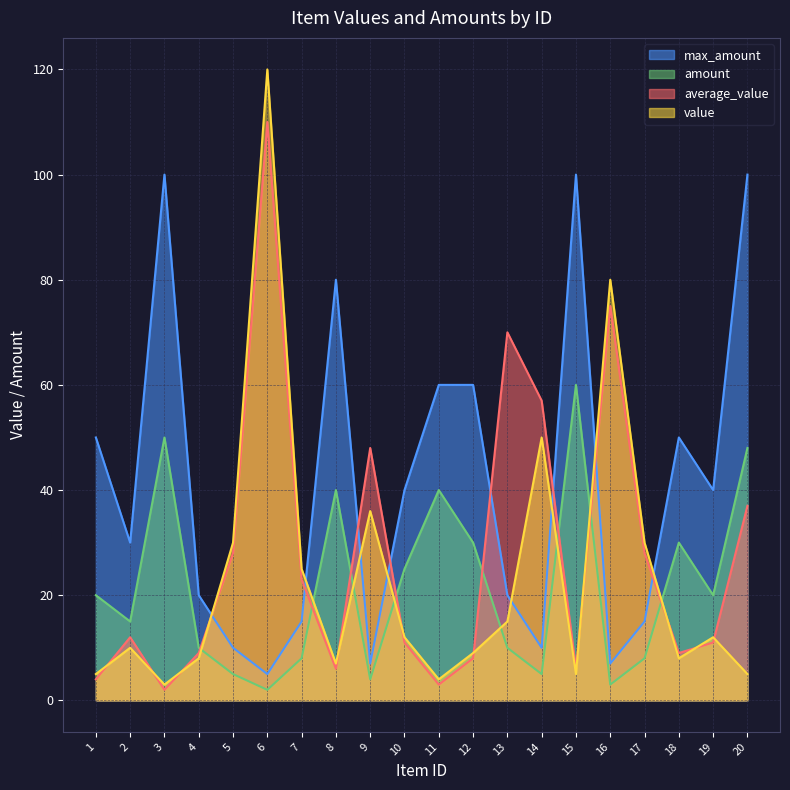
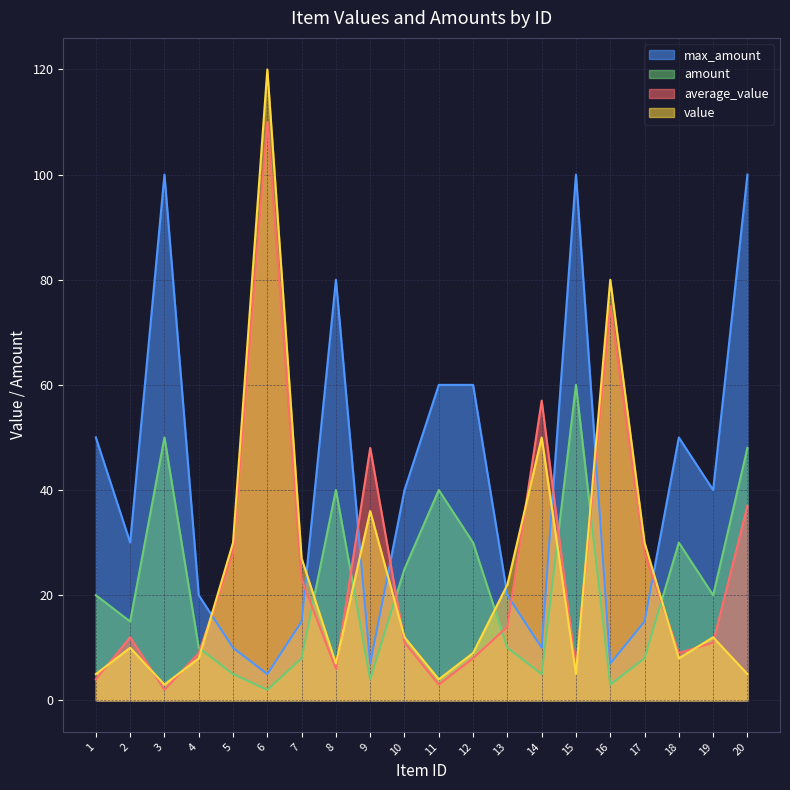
  {
    "max_amount": {
      "1": 50,
      "2": 30,
      "3": 100,
      "4": 20,
      "5": 10,
      "6": 5,
      "7": 15,
      "8": 80,
      "9": 7,
      "10": 40,
      "11": 60,
      "12": 60,
      "13": 20,
      "14": 10,
      "15": 100,
      "16": 7,
      "17": 15,
      "18": 50,
      "19": 40,
      "20": 100
    },
    "amount": {
      "1": 20,
      "2": 15,
      "3": 50,
      "4": 10,
      "5": 5,
      "6": 2,
      "7": 8,
      "8": 40,
      "9": 4,
      "10": 25,
      "11": 40,
      "12": 30,
      "13": 10,
      "14": 5,
      "15": 60,
      "16": 3,
      "17": 8,
      "18": 30,
      "19": 20,
      "20": 48
    },
    "average_value": {
      "1": 4,
      "2": 12,
      "3": 2,
      "4": 9,
      "5": 28,
      "6": 110,
      "7": 23,
      "8": 6,
      "9": 48,
      "10": 11,
      "11": 3,
      "12": 8,
-     "13": 70,
+     "13": 14,
      "14": 57,
      "15": 6,
      "16": 75,
      "17": 28,
      "18": 9,
      "19": 11,
      "20": 37
    },
    "value": {
      "1": 5,
      "2": 10,
      "3": 3,
      "4": 8,
      "5": 30,
      "6": 120,
-     "7": 25,
+     "7": 27,
      "8": 7,
      "9": 36,
      "10": 12,
      "11": 4,
      "12": 9,
-     "13": 15,
+     "13": 22,
      "14": 50,
      "15": 5,
      "16": 80,
      "17": 30,
      "18": 8,
      "19": 12,
      "20": 5
    }
  }
